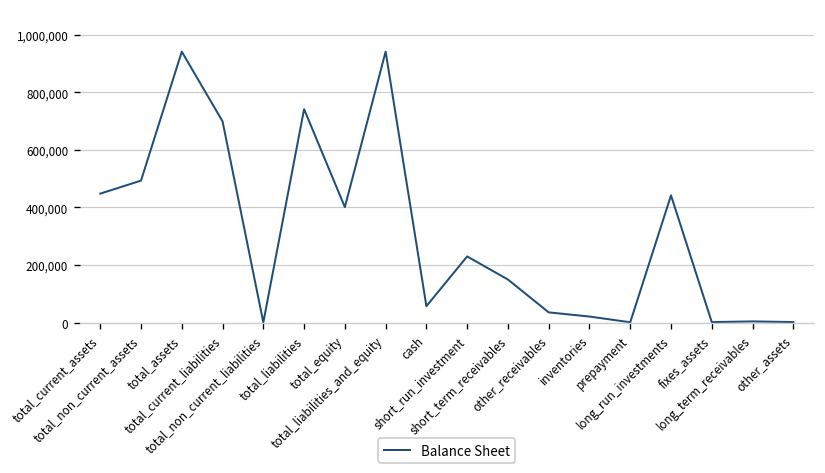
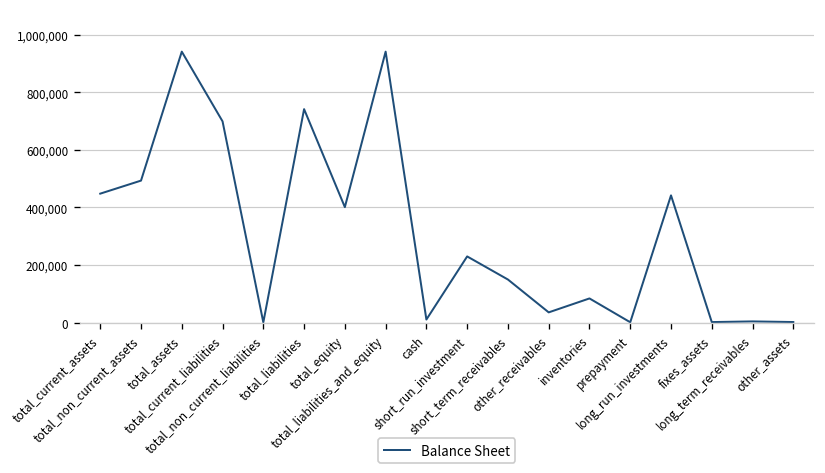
  {
    "total_current_assets": "450,000",
    "total_non_current_assets": "490,000",
    "total_assets": "940,000",
    "total_current_liabilities": "700,000",
    "total_non_current_liabilities": "0",
    "total_liabilities": "740,000",
    "total_equity": "400,000",
    "total_liabilities_and_equity": "940,000",
-   "cash": "60,000",
+   "cash": "10,000",
    "short_run_investment": "230,000",
    "short_term_receivables": "150,000",
    "other_receivables": "40,000",
-   "inventories": "20,000",
+   "inventories": "80,000",
    "prepayment": "0",
    "long_run_investments": "440,000",
    "fixes_assets": "0",
    "long_term_receivables": "0",
    "other_assets": "0"
  }
